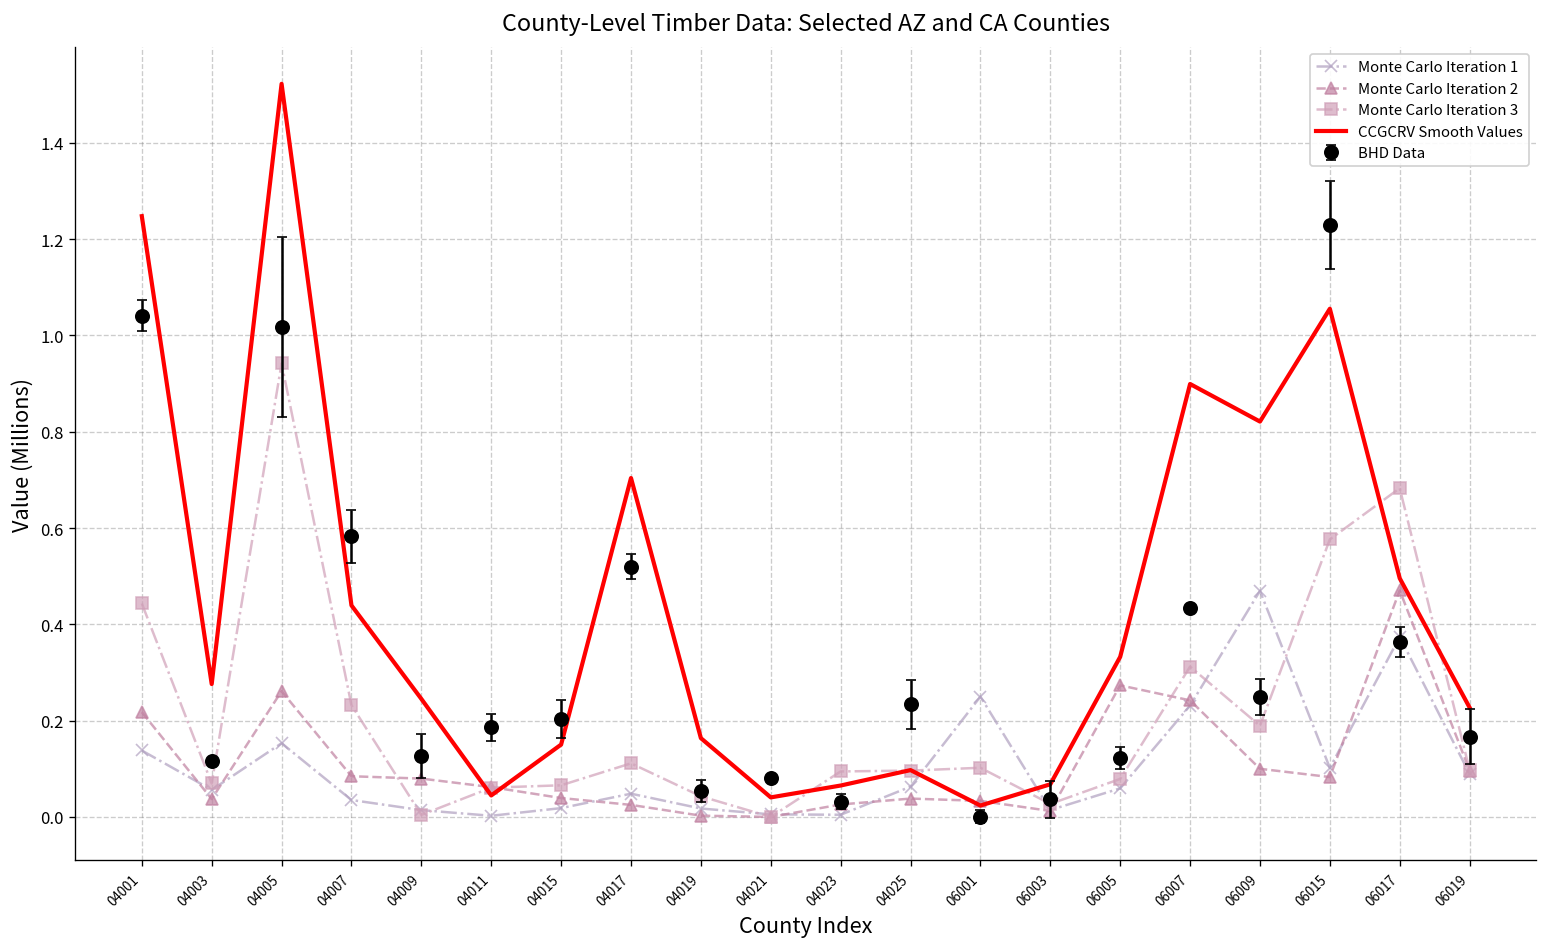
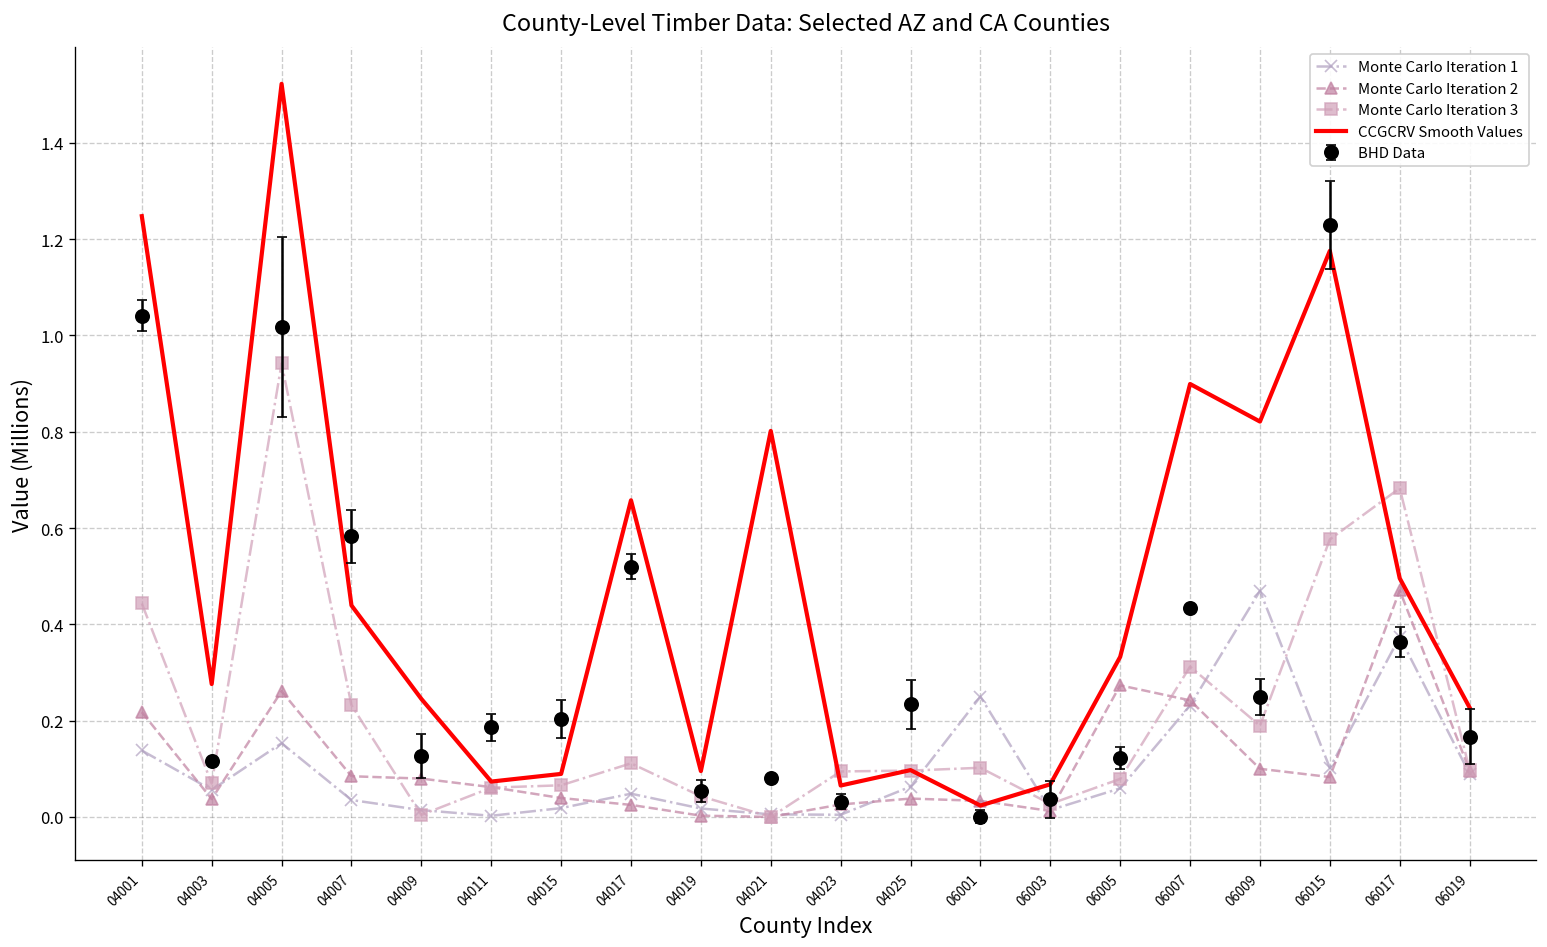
  {
    "CCGCRV Smooth Values": {
      "04001": 1.25,
      "04003": 0.28,
      "04005": 1.52,
      "04007": 0.44,
      "04009": 0.25,
-     "04011": 0.04,
-     "04015": 0.15,
-     "04017": 0.70,
-     "04019": 0.16,
-     "04021": 0.04,
+     "04011": 0.07,
+     "04015": 0.09,
+     "04017": 0.66,
+     "04019": 0.10,
+     "04021": 0.80,
      "04023": 0.07,
      "06001": 0.02,
      "06003": 0.07,
      "06005": 0.33,
      "06007": 0.90,
      "06009": 0.82,
-     "06015": 1.06,
+     "06015": 1.18,
      "06017": 0.50
    }
  }
